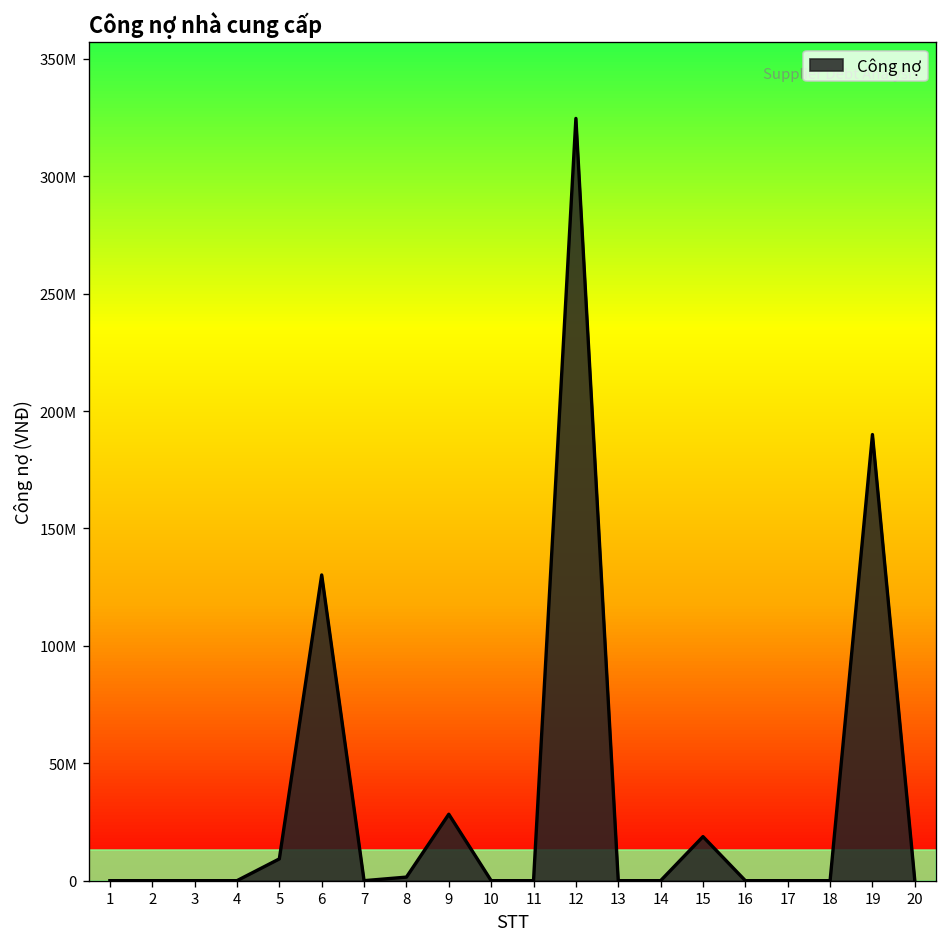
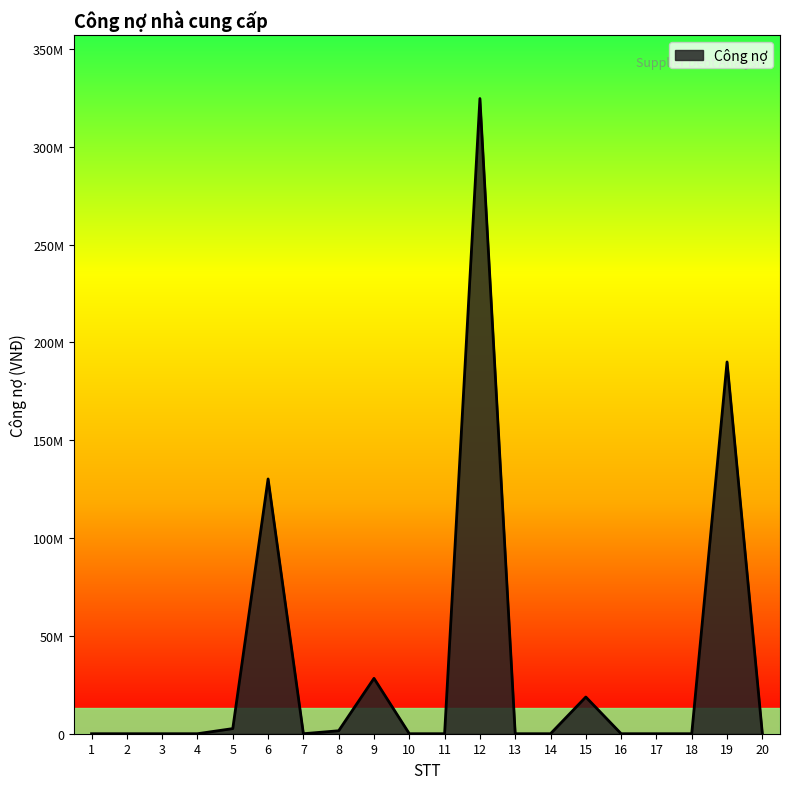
  {
    "Công nợ": {
      "1": 0,
      "2": 0,
      "3": 0,
      "4": 0,
-     "5": 9000000,
+     "5": 3000000,
      "6": 130000000,
      "7": 0,
      "8": 2000000,
      "9": 28000000,
      "10": 0,
      "11": 0,
      "12": 325000000,
      "13": 0,
      "14": 0,
      "15": 19000000,
      "16": 0,
      "17": 0,
      "18": 0,
      "19": 190000000,
      "20": 0
    }
  }
